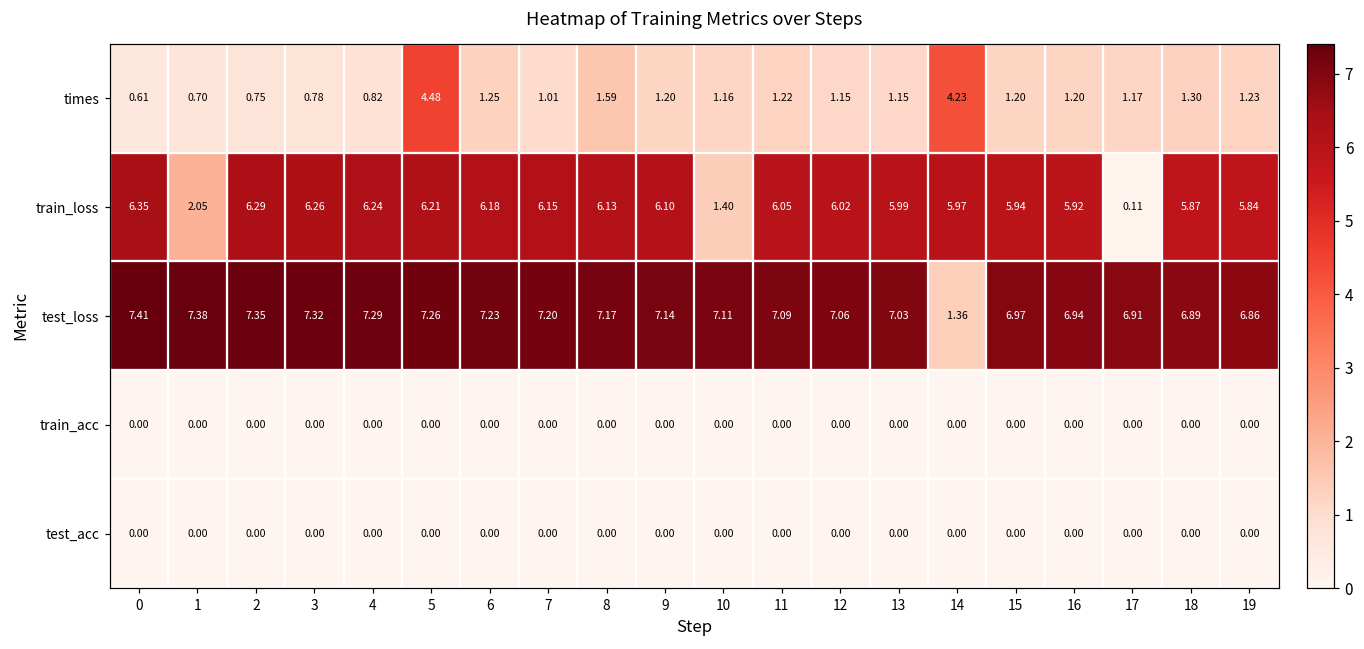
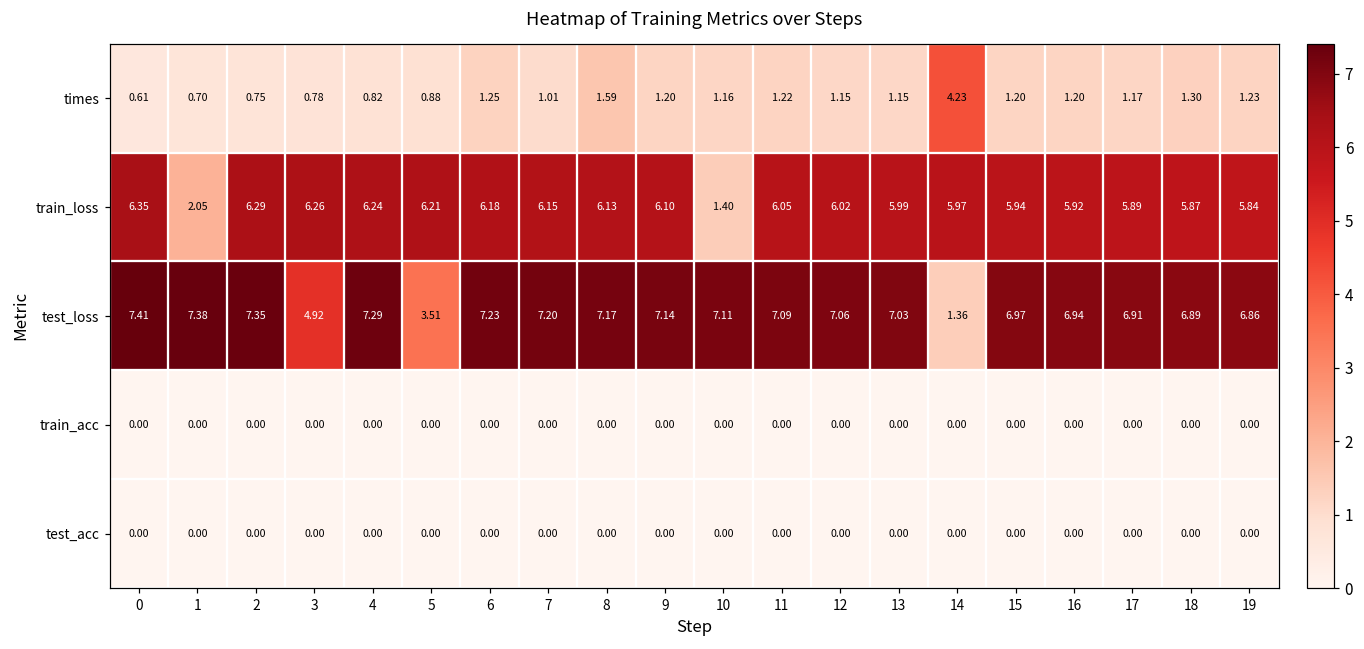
  {
    "times": {
      "0": 0.61,
      "1": 0.70,
      "2": 0.75,
      "3": 0.78,
      "4": 0.82,
-     "5": 4.48,
+     "5": 0.88,
      "6": 1.25,
      "7": 1.01,
      "8": 1.59,
      "9": 1.20,
      "10": 1.16,
      "11": 1.22,
      "12": 1.15,
      "13": 1.15,
      "14": 4.23,
      "15": 1.20,
      "16": 1.20,
      "17": 1.17,
      "18": 1.30,
      "19": 1.23
    },
    "train_loss": {
      "0": 6.35,
      "1": 2.05,
      "2": 6.29,
      "3": 6.26,
      "4": 6.24,
      "5": 6.21,
      "6": 6.18,
      "7": 6.15,
      "8": 6.13,
      "9": 6.10,
      "10": 1.40,
      "11": 6.05,
      "12": 6.02,
      "13": 5.99,
      "14": 5.97,
      "15": 5.94,
      "16": 5.92,
-     "17": 0.11,
+     "17": 5.89,
      "18": 5.87,
      "19": 5.84
    },
    "test_loss": {
      "0": 7.41,
      "1": 7.38,
      "2": 7.35,
-     "3": 7.32,
+     "3": 4.92,
      "4": 7.29,
-     "5": 7.26,
+     "5": 3.51,
      "6": 7.23,
      "7": 7.20,
      "8": 7.17,
      "9": 7.14,
      "10": 7.11,
      "11": 7.09,
      "12": 7.06,
      "13": 7.03,
      "14": 1.36,
      "15": 6.97,
      "16": 6.94,
      "17": 6.91,
      "18": 6.89,
      "19": 6.86
    },
    "train_acc": {
      "0": 0.00,
      "1": 0.00,
      "2": 0.00,
      "3": 0.00,
      "4": 0.00,
      "5": 0.00,
      "6": 0.00,
      "7": 0.00,
      "8": 0.00,
      "9": 0.00,
      "10": 0.00,
      "11": 0.00,
      "12": 0.00,
      "13": 0.00,
      "14": 0.00,
      "15": 0.00,
      "16": 0.00,
      "17": 0.00,
      "18": 0.00,
      "19": 0.00
    },
    "test_acc": {
      "0": 0.00,
      "1": 0.00,
      "2": 0.00,
      "3": 0.00,
      "4": 0.00,
      "5": 0.00,
      "6": 0.00,
      "7": 0.00,
      "8": 0.00,
      "9": 0.00,
      "10": 0.00,
      "11": 0.00,
      "12": 0.00,
      "13": 0.00,
      "14": 0.00,
      "15": 0.00,
      "16": 0.00,
      "17": 0.00,
      "18": 0.00,
      "19": 0.00
    }
  }
